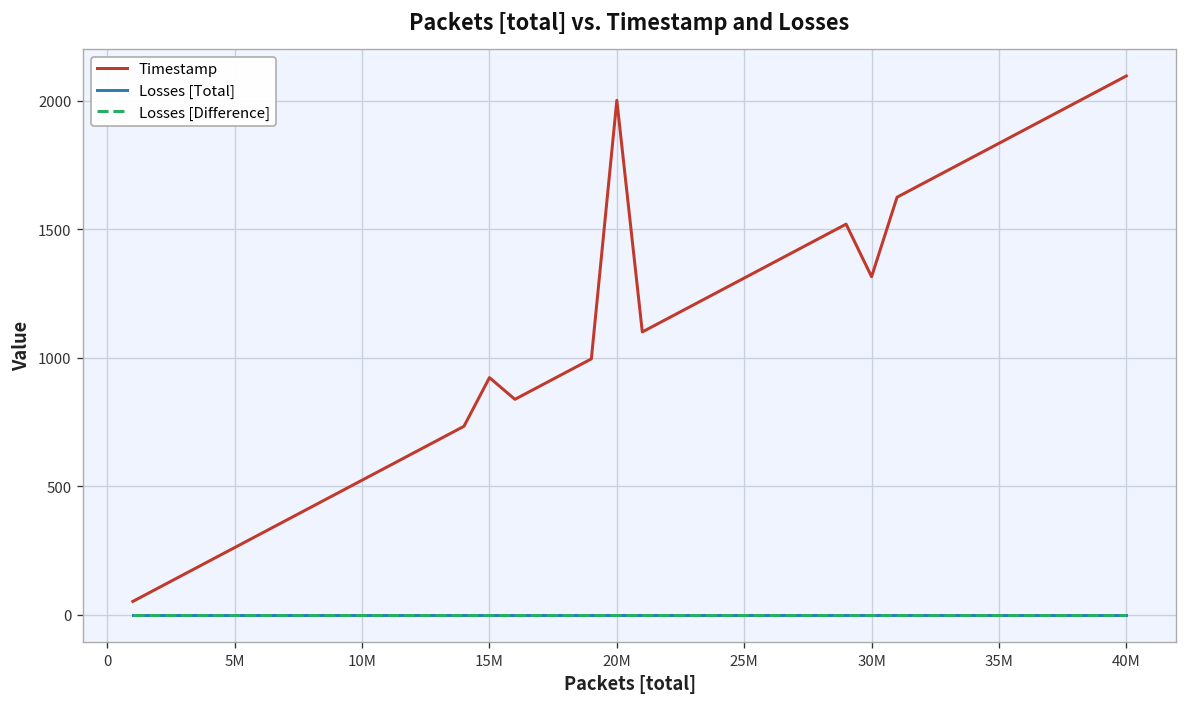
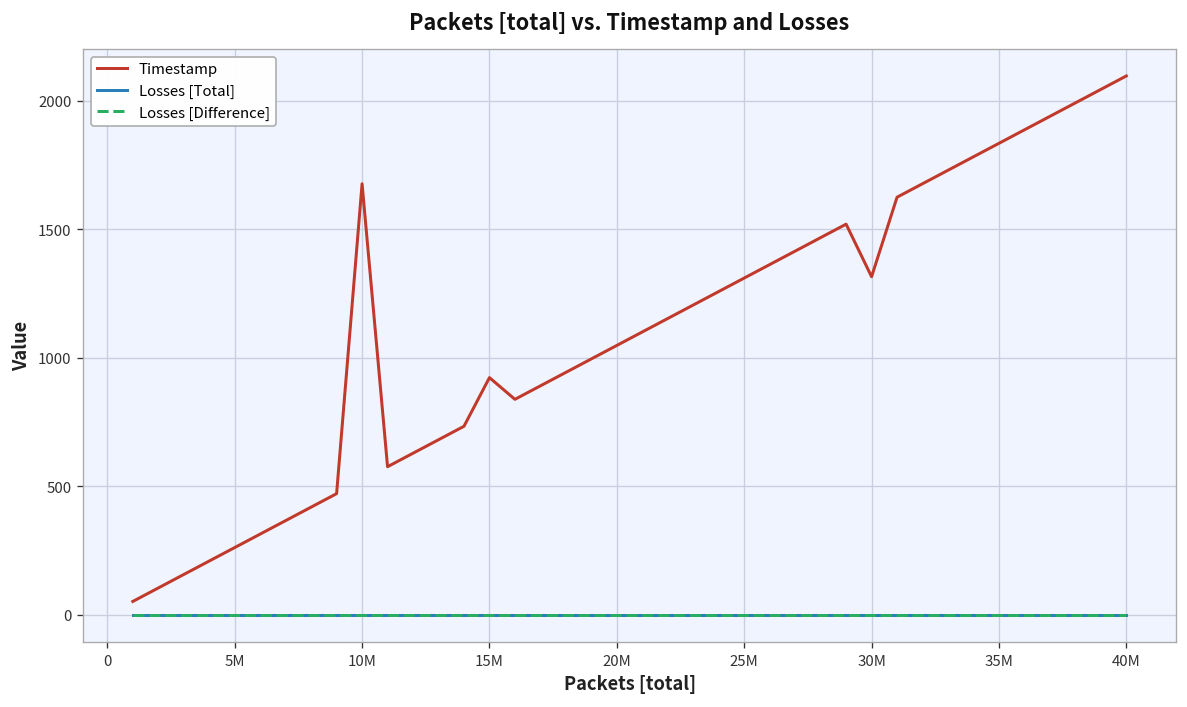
  {
    "Timestamp": {
      "5M": 260,
-     "10M": 520,
+     "10M": 1680,
      "15M": 920,
-     "20M": 2000,
+     "20M": 1050,
      "25M": 1310,
      "30M": 1320,
      "35M": 1830,
      "40M": 2100
    },
    "Losses [Difference]": {
      "5M": 0,
      "10M": 0,
      "15M": 0,
      "20M": 0,
      "25M": 0,
      "30M": 0,
      "35M": 0,
      "40M": 0
    }
  }
